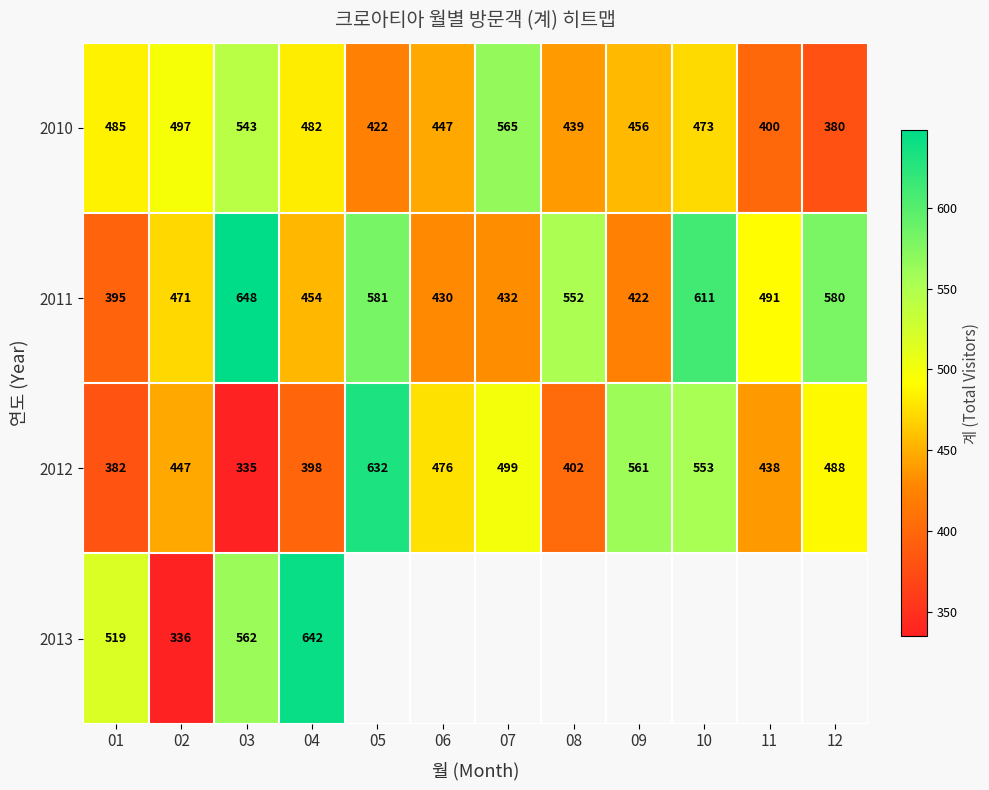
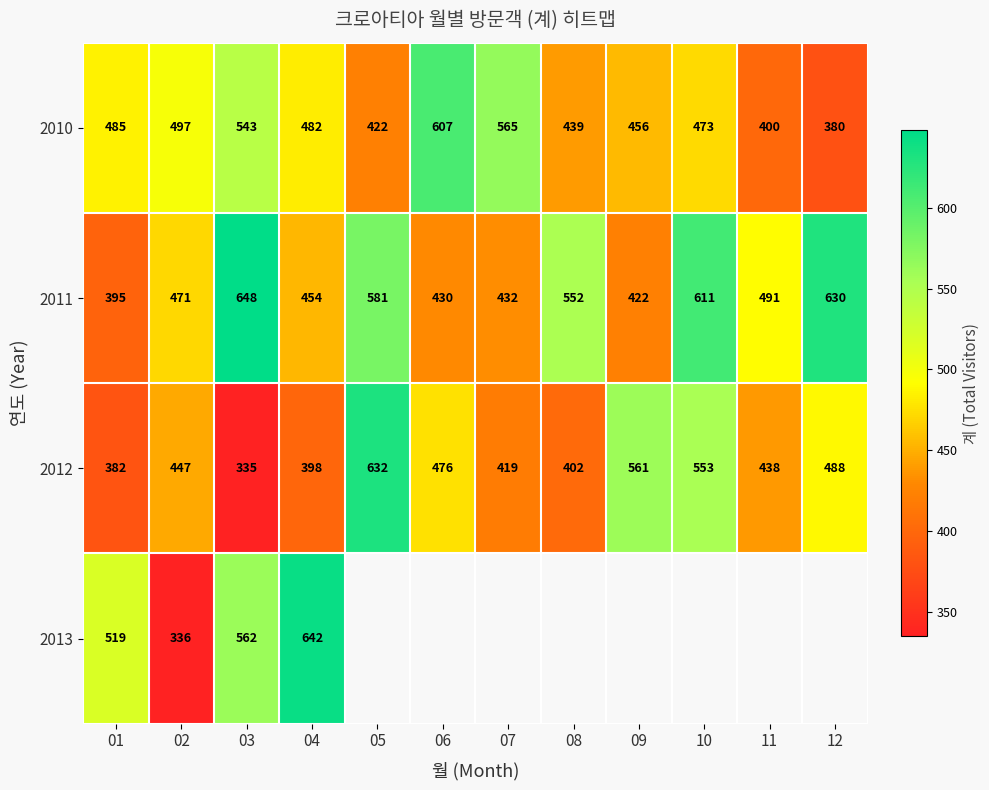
  {
    "2010": {
      "01": 485,
      "02": 497,
      "03": 543,
      "04": 482,
      "05": 422,
-     "06": 447,
+     "06": 607,
      "07": 565,
      "08": 439,
      "09": 456,
      "10": 473,
      "11": 400,
      "12": 380
    },
    "2011": {
      "01": 395,
      "02": 471,
      "03": 648,
      "04": 454,
      "05": 581,
      "06": 430,
      "07": 432,
      "08": 552,
      "09": 422,
      "10": 611,
      "11": 491,
-     "12": 580
+     "12": 630
    },
    "2012": {
      "01": 382,
      "02": 447,
      "03": 335,
      "04": 398,
      "05": 632,
      "06": 476,
-     "07": 499,
+     "07": 419,
      "08": 402,
      "09": 561,
      "10": 553,
      "11": 438,
      "12": 488
    },
    "2013": {
      "01": 519,
      "02": 336,
      "03": 562,
      "04": 642
    }
  }
